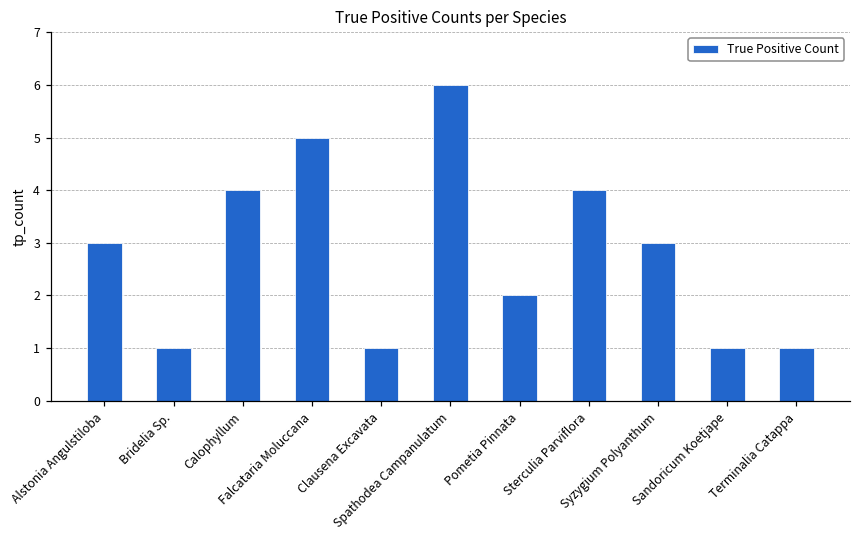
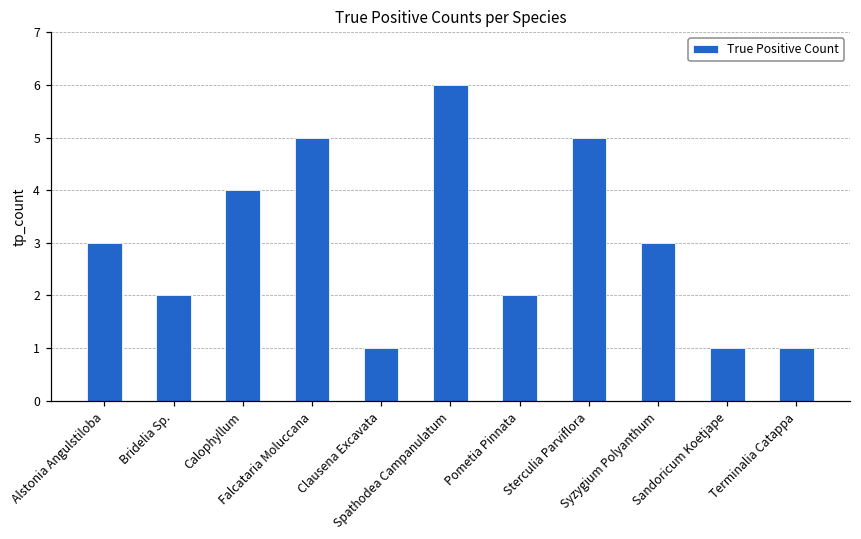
  {
    "Alstonia Angulstiloba": 3,
-   "Bridelia Sp.": 1,
+   "Bridelia Sp.": 2,
    "Calophyllum": 4,
    "Falcataria Moluccana": 5,
    "Clausena Excavata": 1,
    "Spathodea Campanulatum": 6,
    "Pometia Pinnata": 2,
-   "Sterculia Parviflora": 4,
+   "Sterculia Parviflora": 5,
    "Syzygium Polyanthum": 3,
    "Sandoricum Koetjape": 1,
    "Terminalia Catappa": 1
  }
